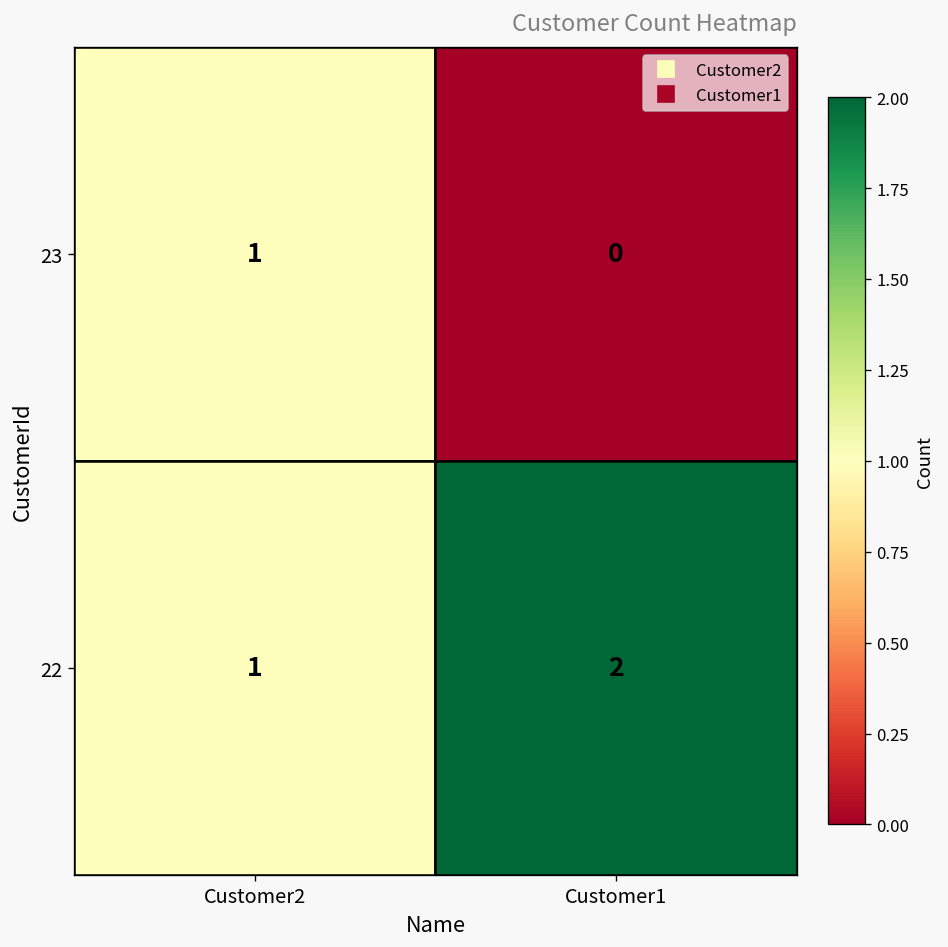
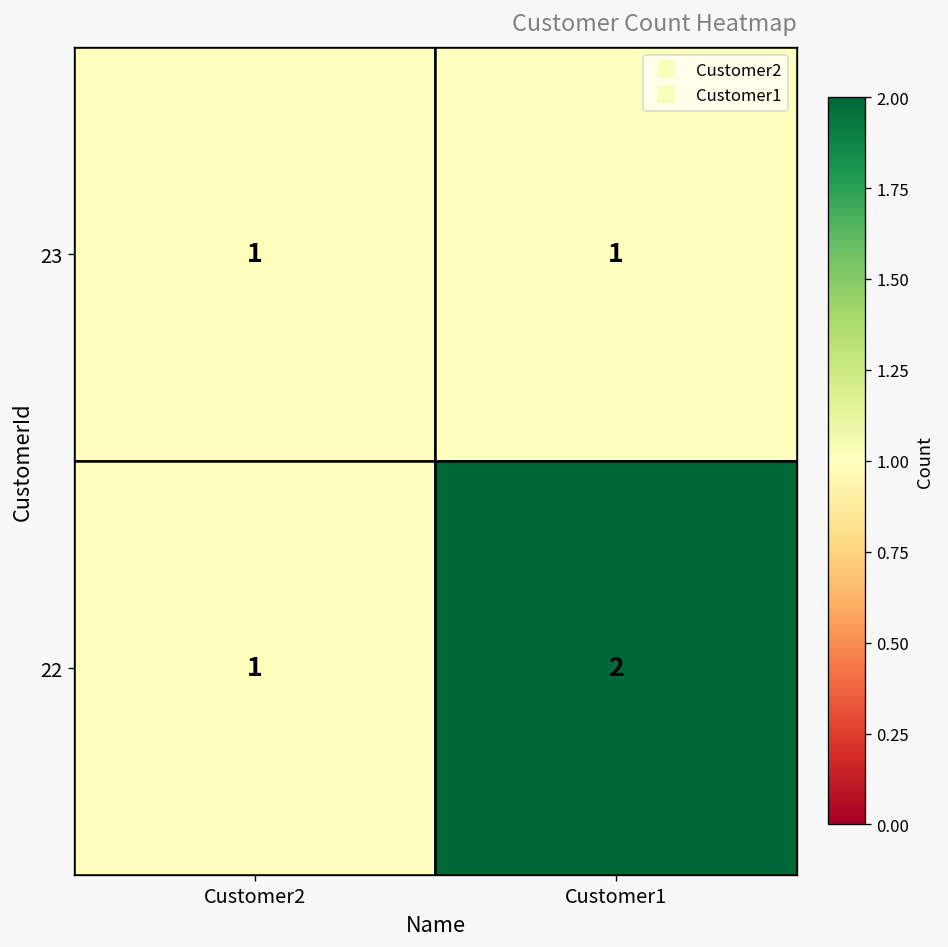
  {
    "23": {
      "Customer2": 1,
-     "Customer1": 0
+     "Customer1": 1
    },
    "22": {
      "Customer2": 1,
      "Customer1": 2
    }
  }
